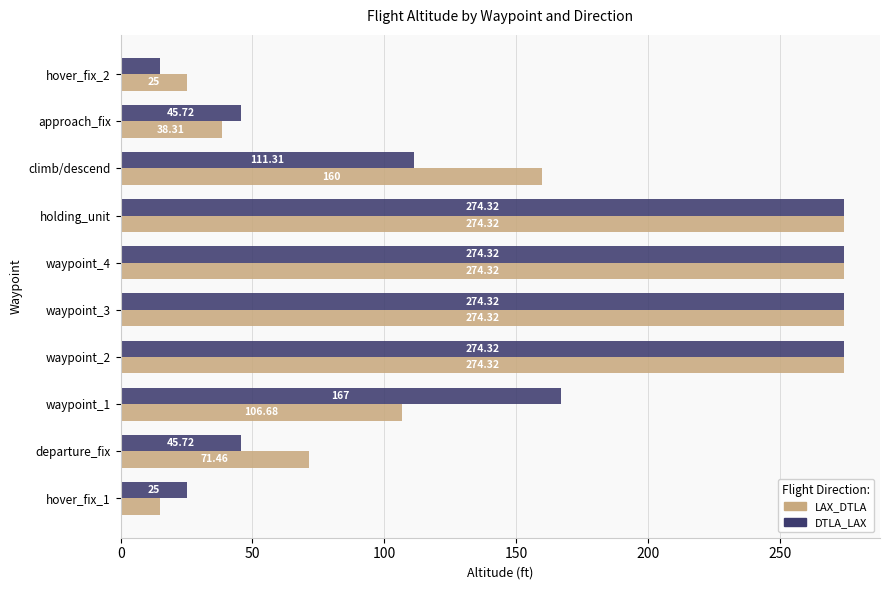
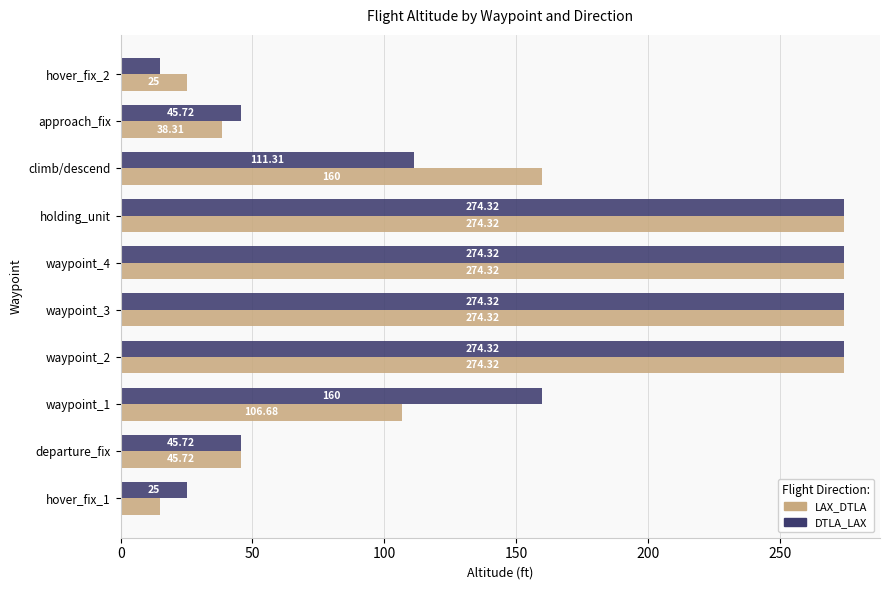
  {
    "LAX_DTLA": {
      "hover_fix_2": 25,
      "approach_fix": 38.31,
      "climb/descend": 160,
      "holding_unit": 274.32,
      "waypoint_4": 274.32,
      "waypoint_3": 274.32,
      "waypoint_2": 274.32,
      "waypoint_1": 106.68,
-     "departure_fix": 71.46
+     "departure_fix": 45.72
    },
    "DTLA_LAX": {
      "approach_fix": 45.72,
      "climb/descend": 111.31,
      "holding_unit": 274.32,
      "waypoint_4": 274.32,
      "waypoint_3": 274.32,
      "waypoint_2": 274.32,
-     "waypoint_1": 167,
+     "waypoint_1": 160,
      "departure_fix": 45.72,
      "hover_fix_1": 25
    }
  }
